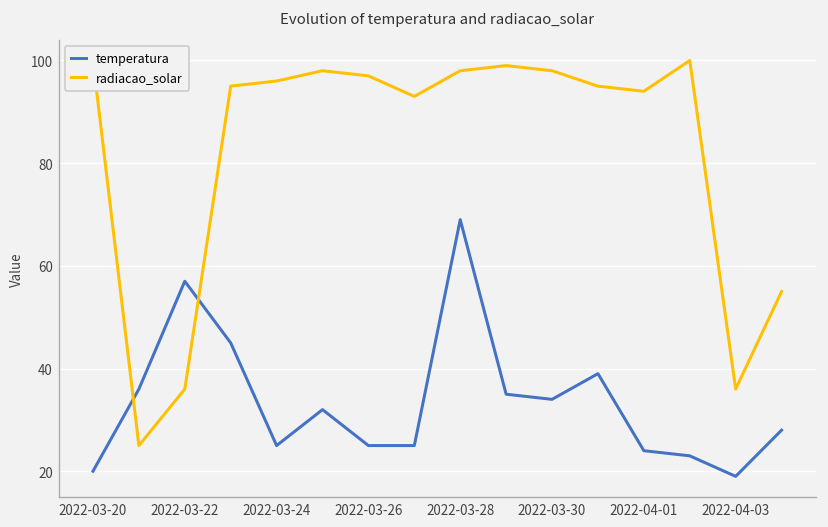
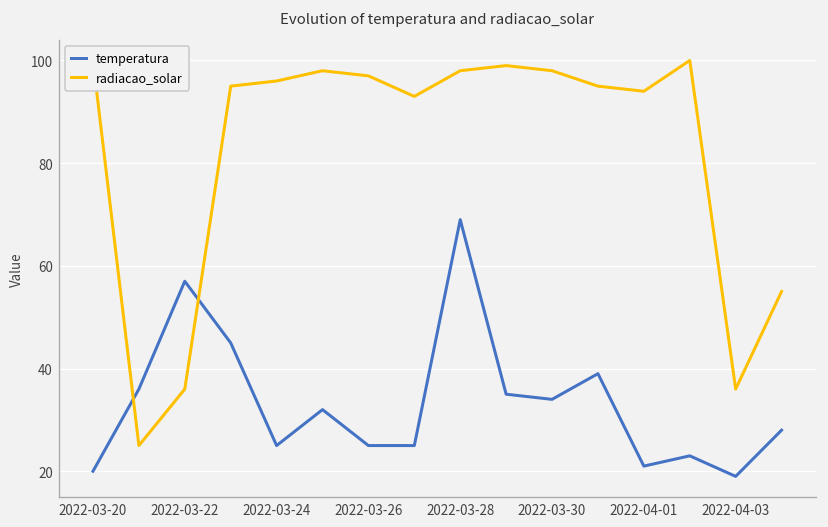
  {
    "temperatura": {
      "2022-03-20": 20,
      "2022-03-22": 57,
      "2022-03-24": 25,
      "2022-03-26": 25,
      "2022-03-28": 69,
      "2022-03-30": 34,
-     "2022-04-01": 24,
+     "2022-04-01": 21,
      "2022-04-03": 19
    },
    "radiacao_solar": {
      "2022-03-22": 36,
      "2022-03-24": 96,
      "2022-03-26": 97,
      "2022-03-28": 98,
      "2022-03-30": 98,
      "2022-04-01": 94,
      "2022-04-03": 36
    }
  }
